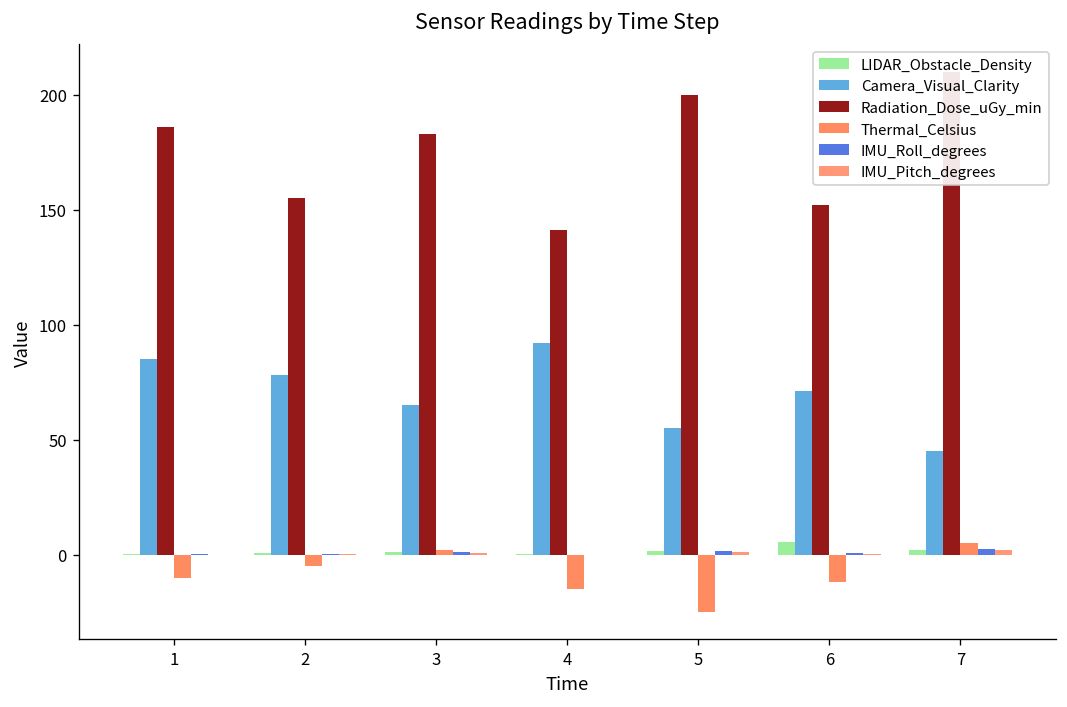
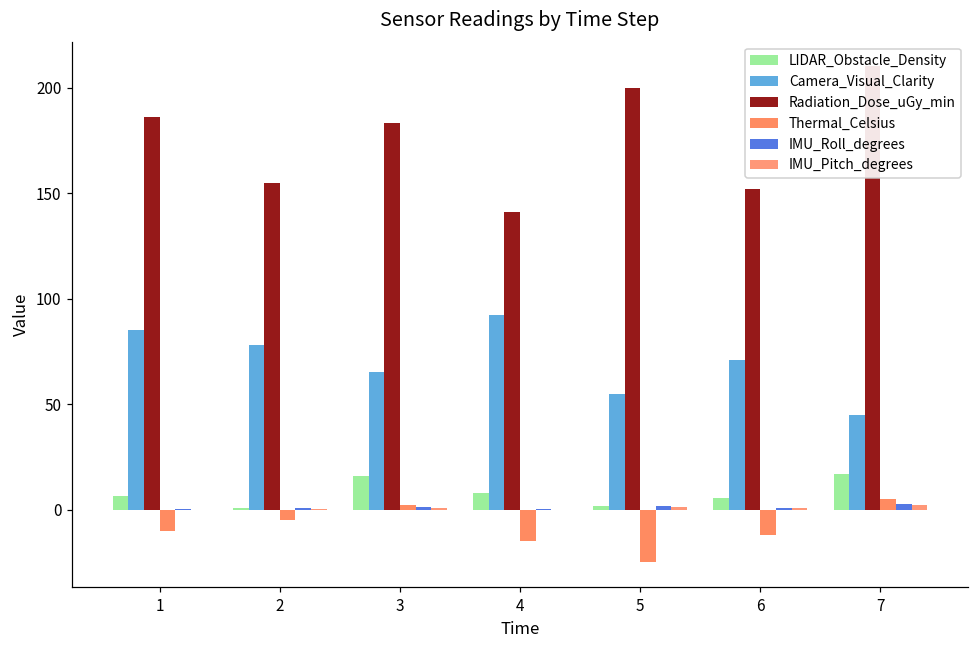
  {
    "LIDAR_Obstacle_Density": {
-     "1": 1,
-     "3": 1,
-     "4": 0,
+     "1": 6,
+     "3": 16,
+     "4": 8,
      "5": 2,
      "6": 6,
-     "7": 2
+     "7": 17
    },
    "Radiation_Dose_uGy_min": {
      "1": 186,
      "2": 155,
      "3": 183,
      "4": 141,
      "5": 200,
      "6": 152
    }
  }
